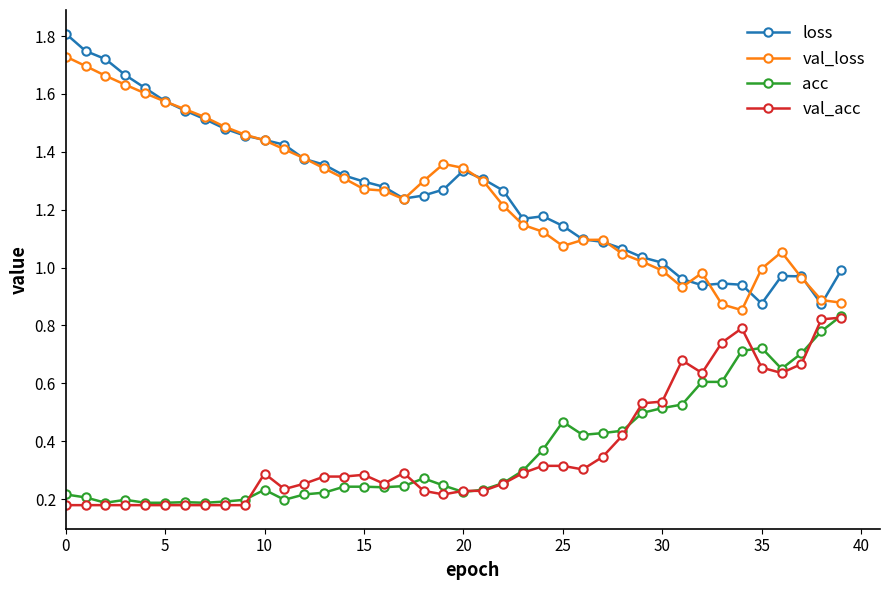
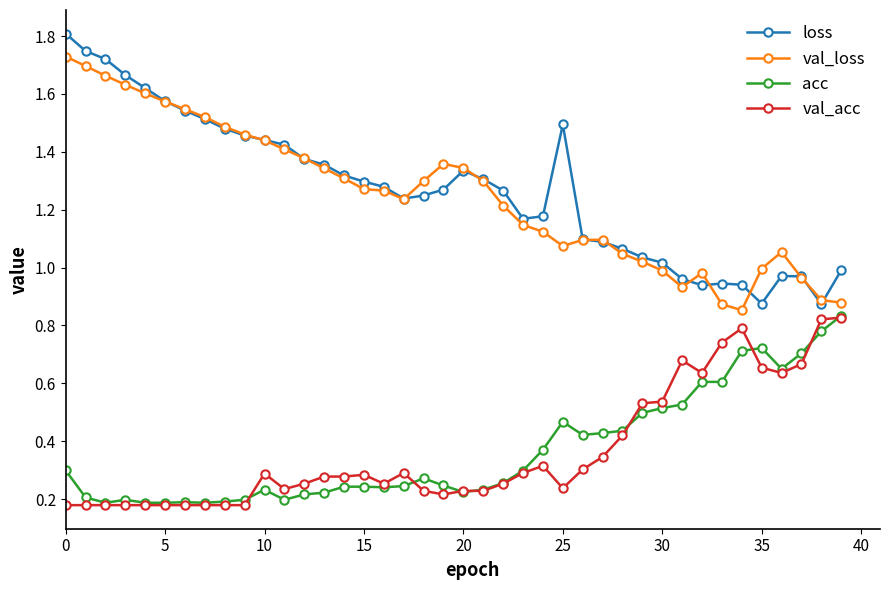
  {
    "loss": {
      "0": 1.81,
      "15": 1.30,
      "20": 1.34,
-     "25": 1.14,
+     "25": 1.49,
      "30": 1.02,
      "35": 0.88
    },
    "val_loss": {
      "0": 1.73,
      "15": 1.27,
      "20": 1.34,
      "25": 1.07,
      "30": 0.99,
      "35": 1.00
    },
    "acc": {
-     "0": 0.22,
+     "0": 0.30,
      "10": 0.23,
      "15": 0.24,
      "25": 0.47,
      "30": 0.51,
      "35": 0.72
    },
    "val_acc": {
      "0": 0.18,
      "10": 0.29,
      "15": 0.28,
-     "25": 0.31,
+     "25": 0.24,
      "30": 0.54,
      "35": 0.65
    }
  }
